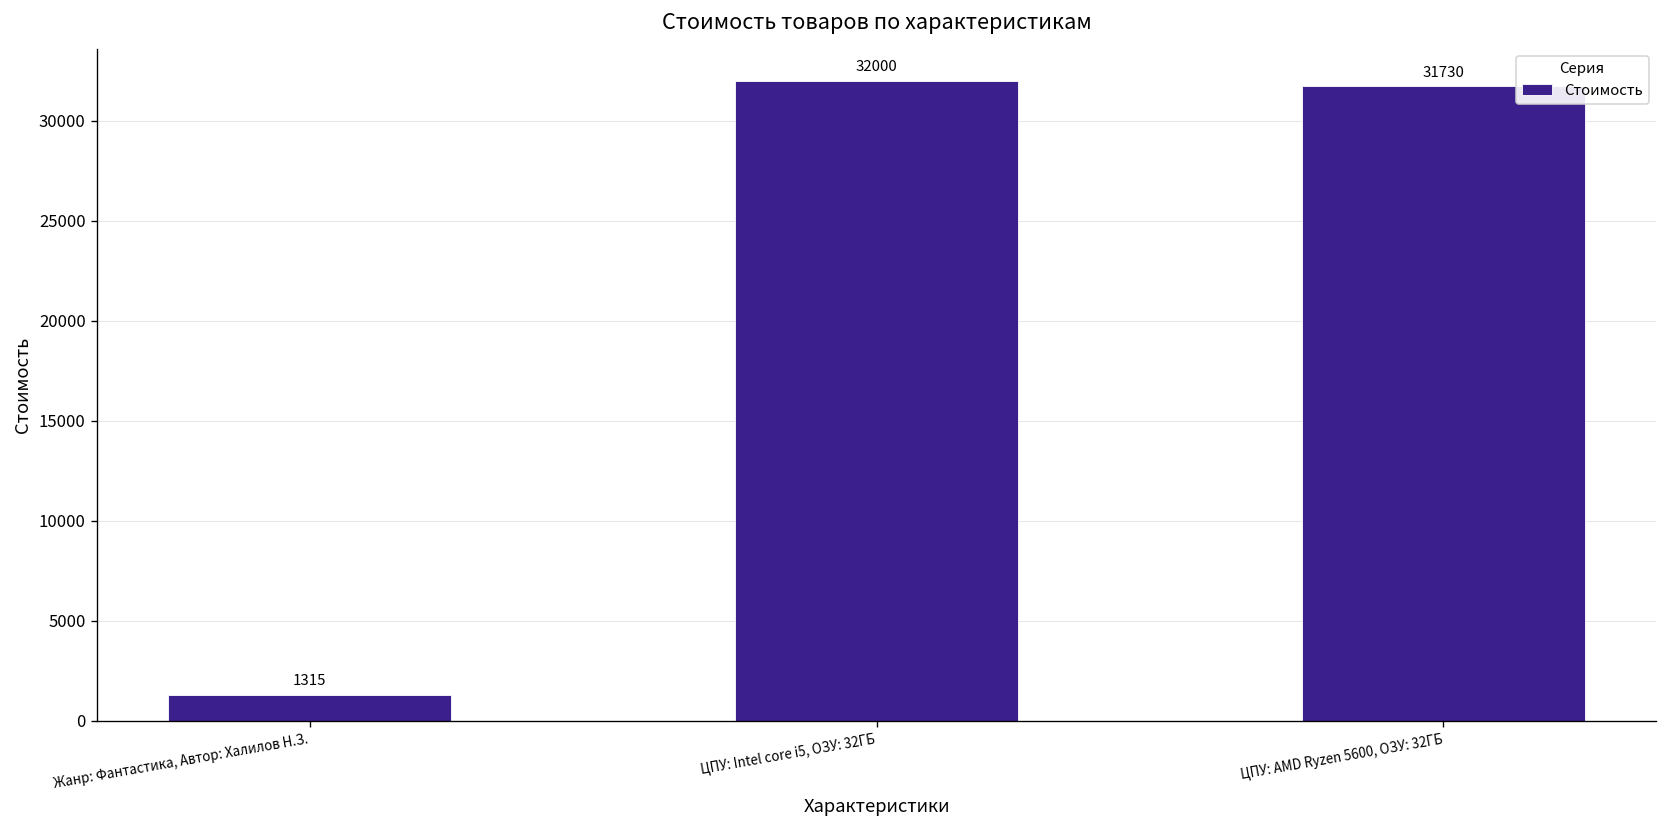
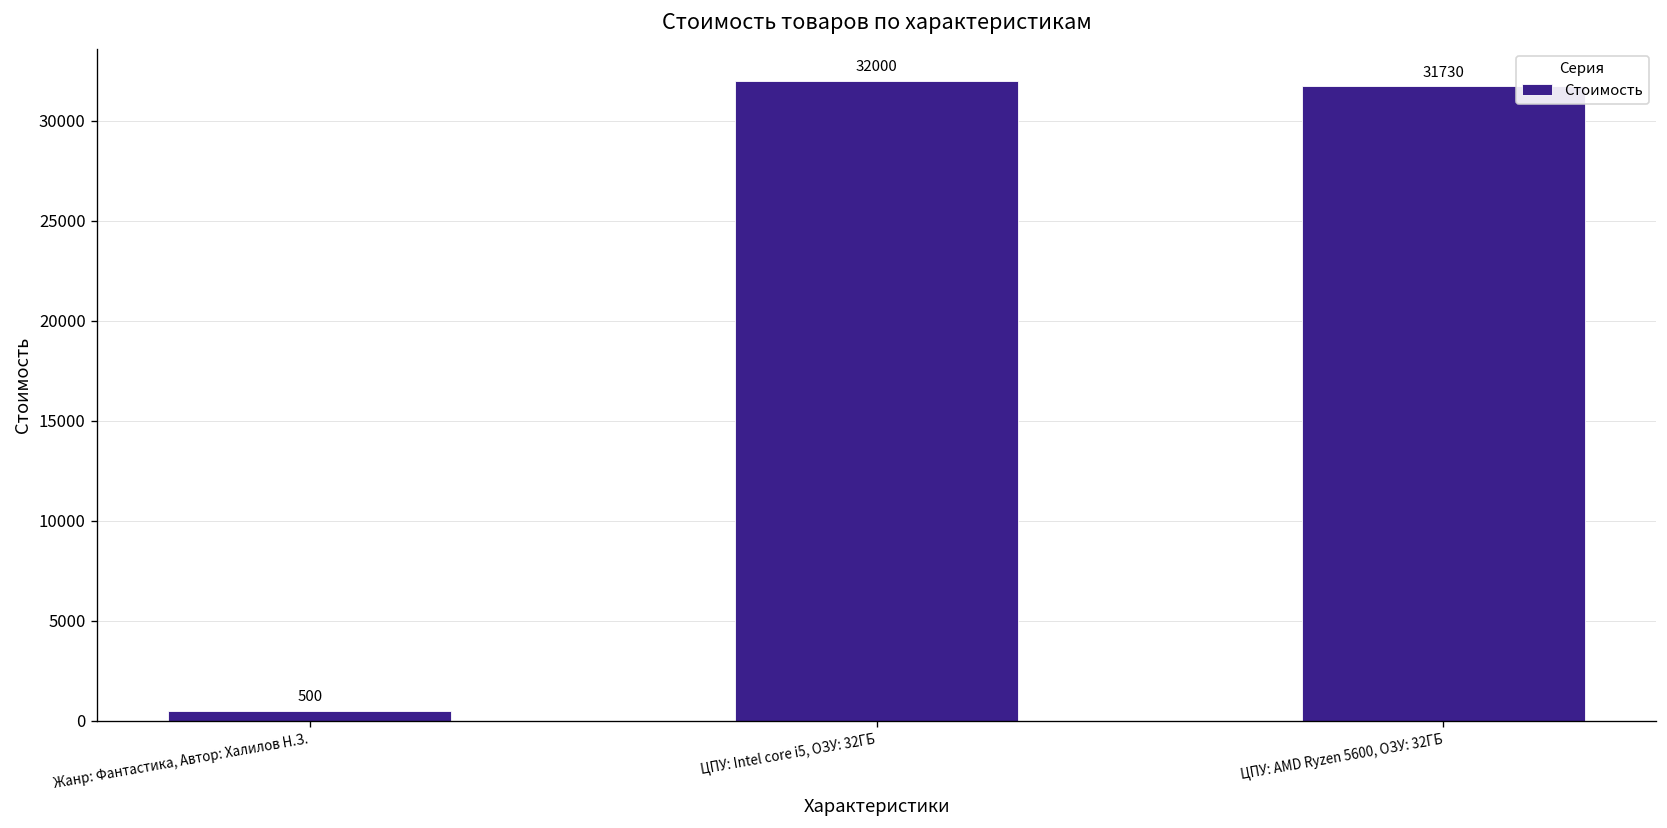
  {
-   "Жанр: Фантастика, Автор: Халилов Н.З.": 1315,
+   "Жанр: Фантастика, Автор: Халилов Н.З.": 500,
    "ЦПУ: Intel core i5, ОЗУ: 32ГБ": 32000
  }
